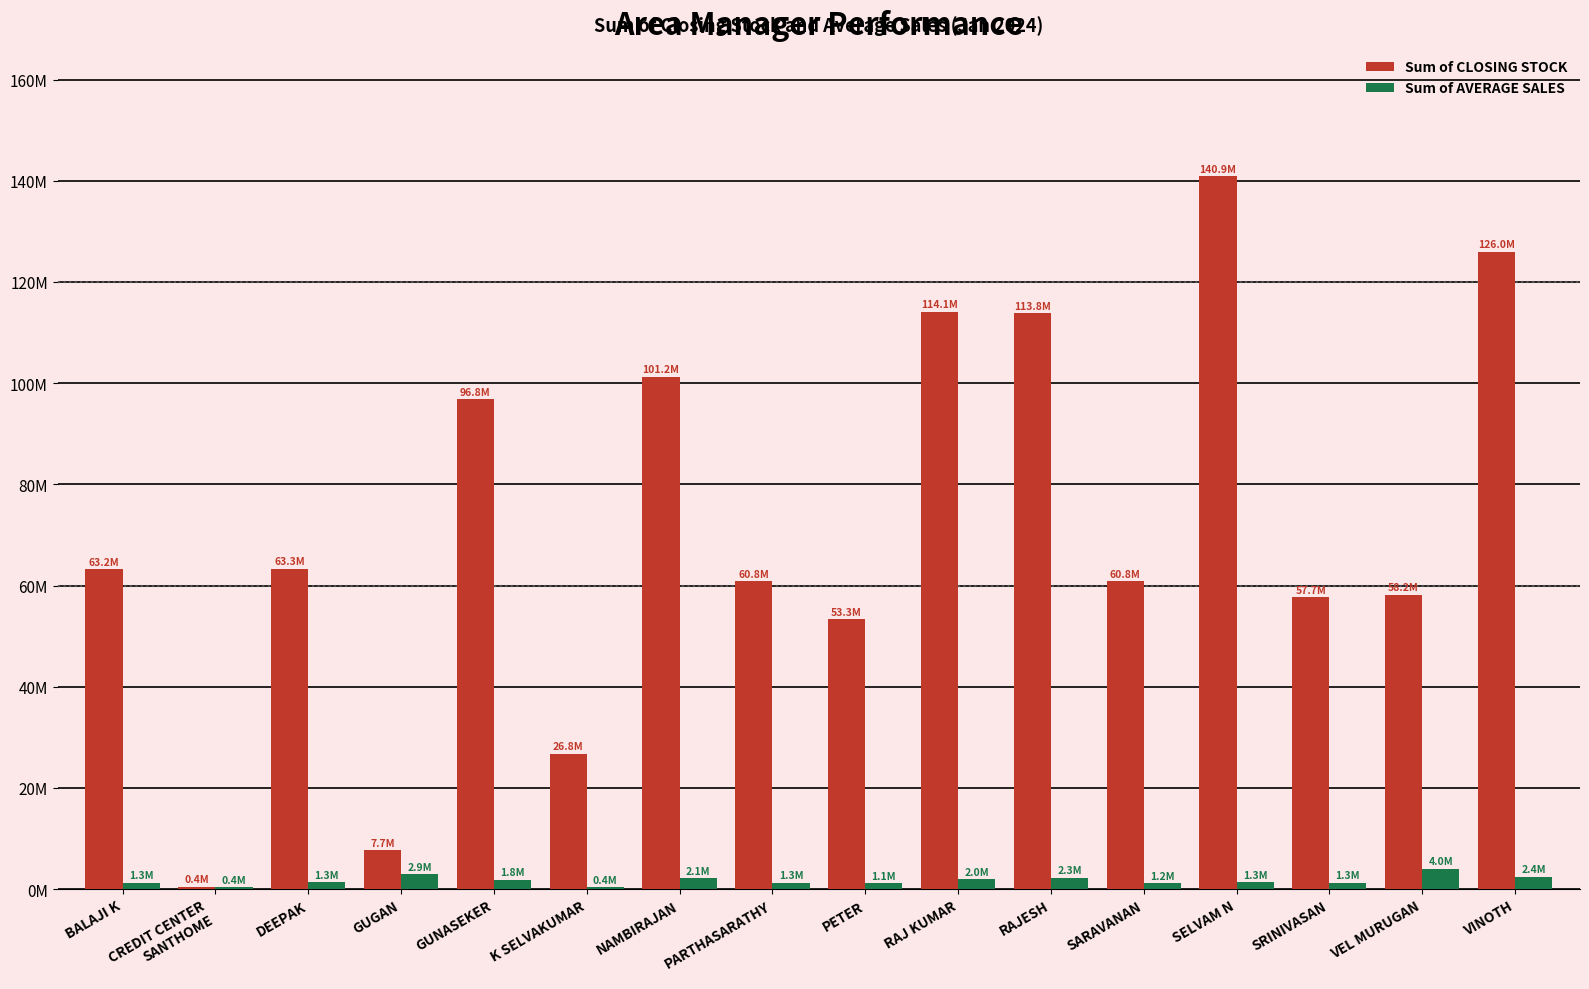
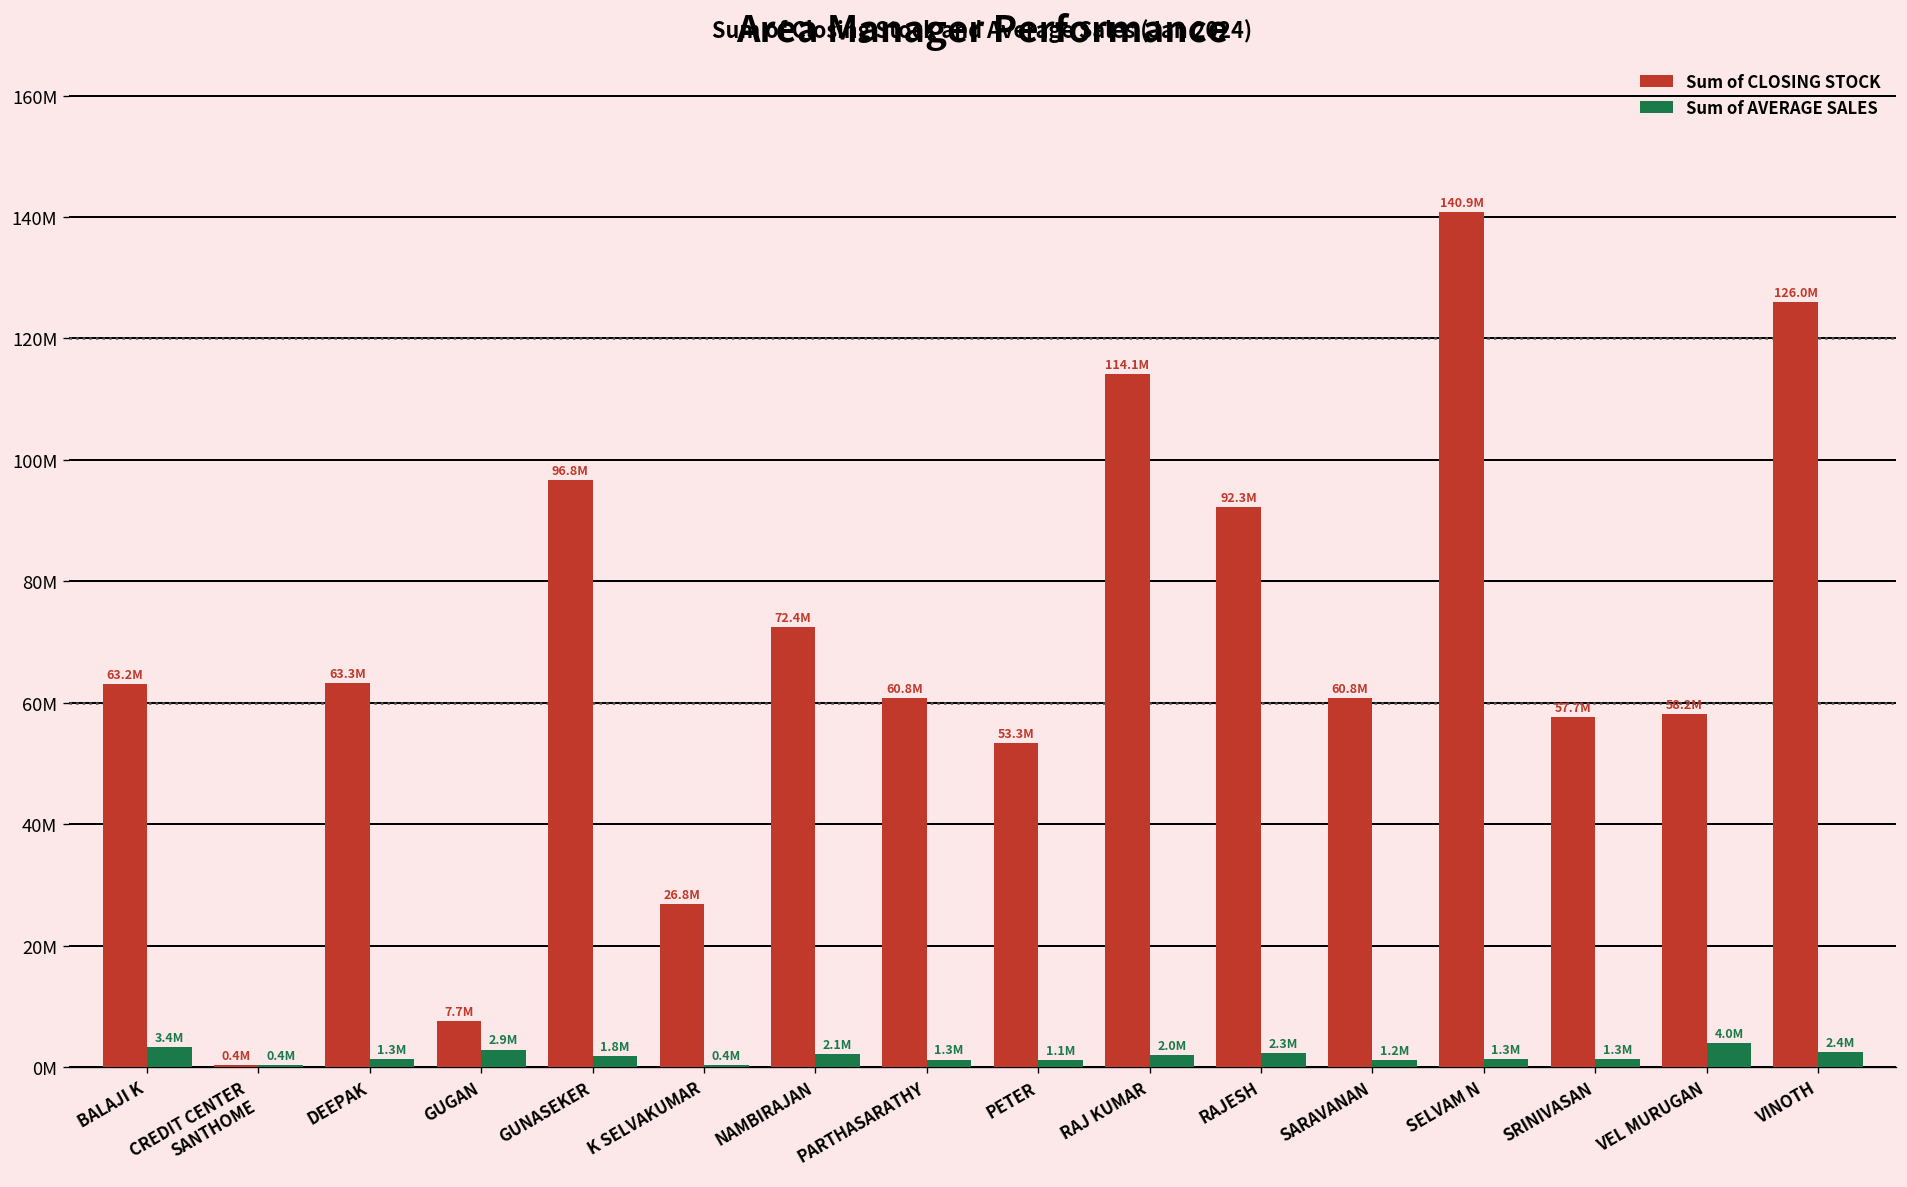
  {
    "Sum of CLOSING STOCK": {
      "BALAJI K": "63.2M",
      "CREDIT CENTER SANTHOME": "0.4M",
      "DEEPAK": "63.3M",
      "GUGAN": "7.7M",
      "GUNASEKER": "96.8M",
      "K SELVAKUMAR": "26.8M",
-     "NAMBIRAJAN": "101.2M",
+     "NAMBIRAJAN": "72.4M",
      "PARTHASARATHY": "60.8M",
      "PETER": "53.3M",
      "RAJ KUMAR": "114.1M",
-     "RAJESH": "113.8M",
+     "RAJESH": "92.3M",
      "SARAVANAN": "60.8M",
      "SELVAM N": "140.9M",
      "SRINIVASAN": "57.7M",
      "VEL MURUGAN": "58.2M",
      "VINOTH": "126.0M"
    },
    "Sum of AVERAGE SALES": {
-     "BALAJI K": "1.3M",
+     "BALAJI K": "3.4M",
      "CREDIT CENTER SANTHOME": "0.4M",
      "DEEPAK": "1.3M",
      "GUGAN": "2.9M",
      "GUNASEKER": "1.8M",
      "K SELVAKUMAR": "0.4M",
      "NAMBIRAJAN": "2.1M",
      "PARTHASARATHY": "1.3M",
      "PETER": "1.1M",
      "RAJ KUMAR": "2.0M",
      "RAJESH": "2.3M",
      "SARAVANAN": "1.2M",
      "SELVAM N": "1.3M",
      "SRINIVASAN": "1.3M",
      "VEL MURUGAN": "4.0M",
      "VINOTH": "2.4M"
    }
  }
